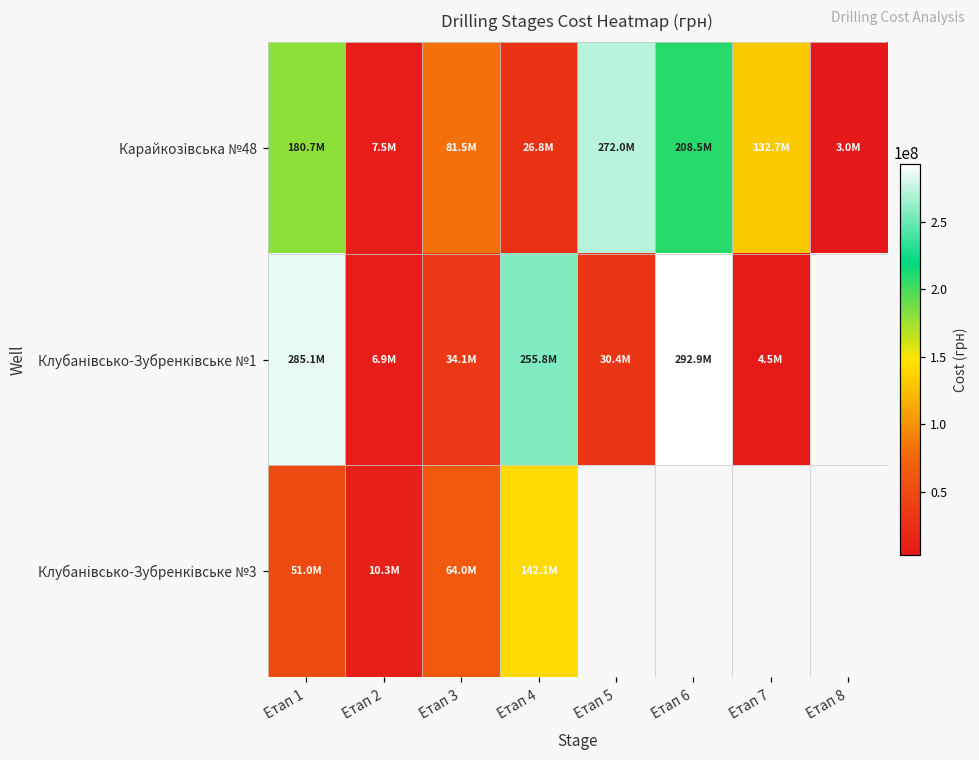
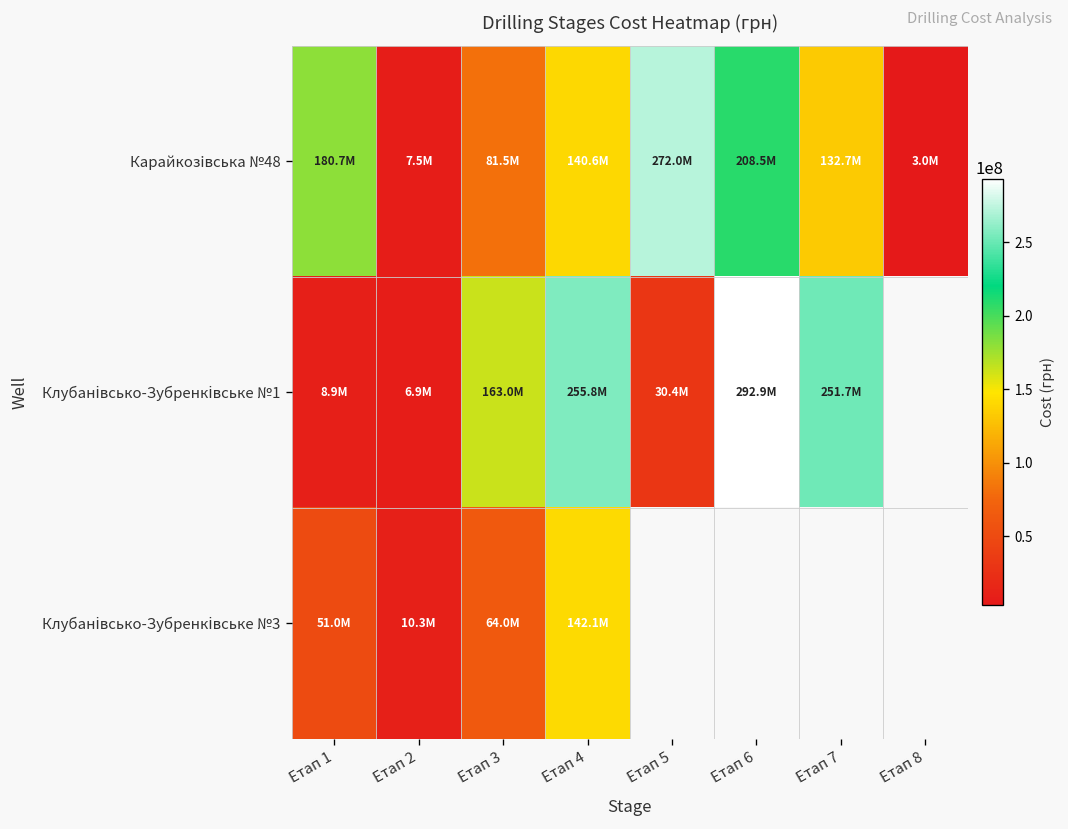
  {
    "Карайкозiвська №48": {
      "Етап 1": "180.7M",
      "Етап 2": "7.5M",
      "Етап 3": "81.5M",
-     "Етап 4": "26.8M",
+     "Етап 4": "140.6M",
      "Етап 5": "272.0M",
      "Етап 6": "208.5M",
      "Етап 7": "132.7M",
      "Етап 8": "3.0M"
    },
    "Клубанівсько-Зубренківське №1": {
-     "Етап 1": "285.1M",
+     "Етап 1": "8.9M",
      "Етап 2": "6.9M",
-     "Етап 3": "34.1M",
+     "Етап 3": "163.0M",
      "Етап 4": "255.8M",
      "Етап 5": "30.4M",
      "Етап 6": "292.9M",
-     "Етап 7": "4.5M"
+     "Етап 7": "251.7M"
    },
    "Клубанівсько-Зубренківське №3": {
      "Етап 1": "51.0M",
      "Етап 2": "10.3M",
      "Етап 3": "64.0M",
      "Етап 4": "142.1M"
    }
  }
